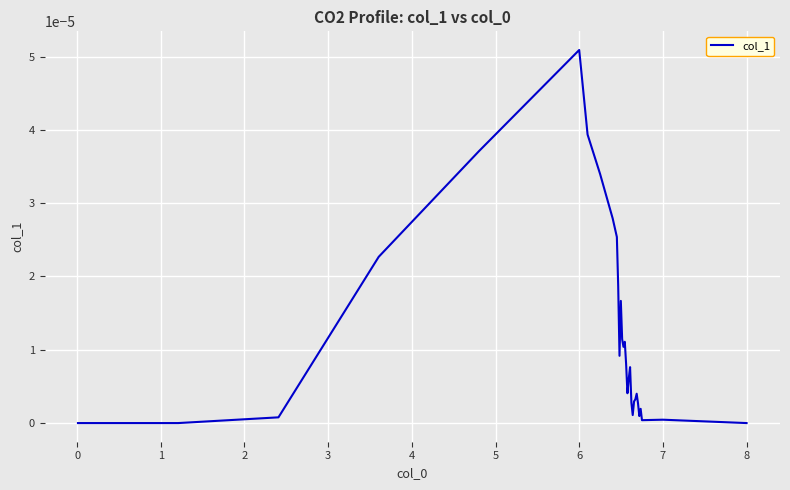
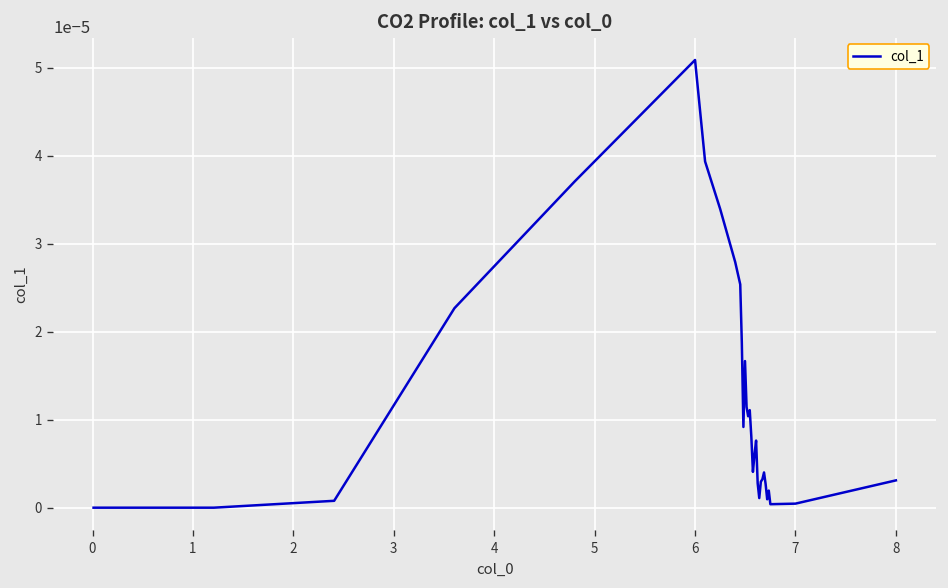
  {
    "6": 0.000051,
    "7": 0.000000,
-   "8": 0.000000
+   "8": 0.000003
  }
